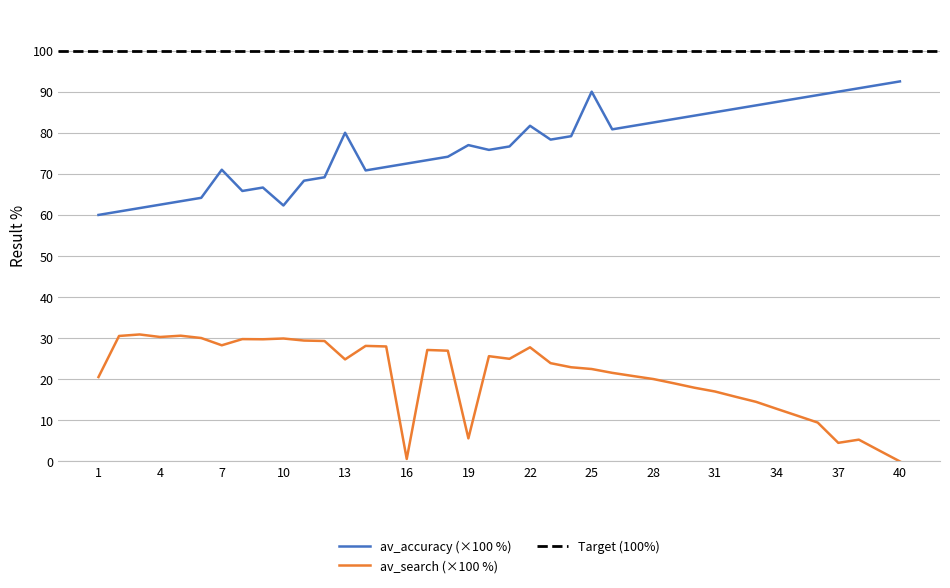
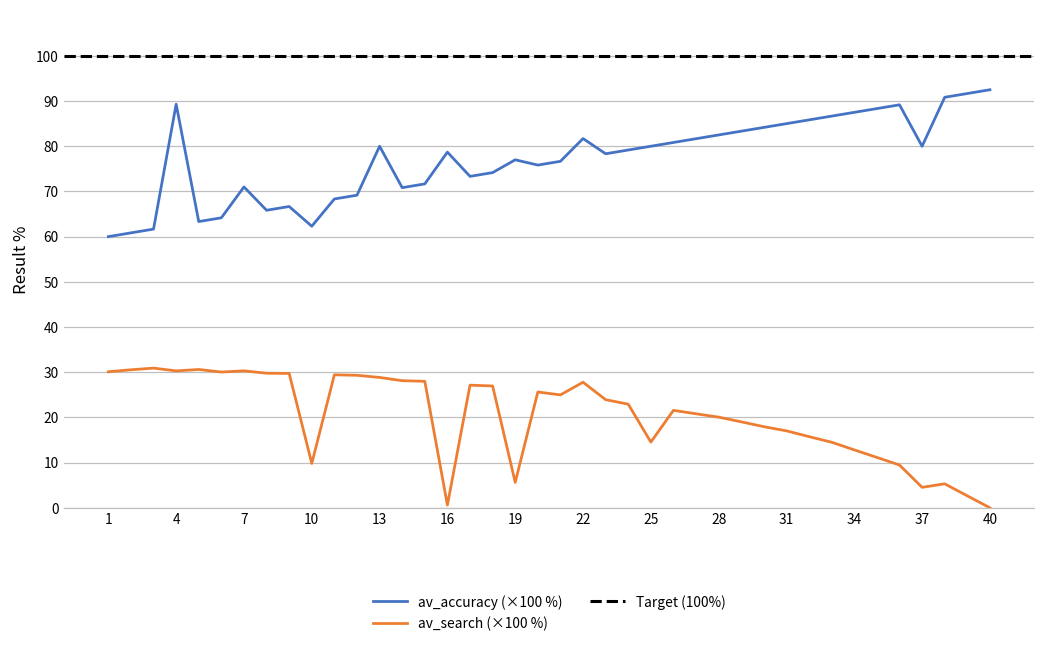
  {
    "av_accuracy (×100 %)": {
      "1": 60,
-     "4": 63,
+     "4": 89,
      "7": 71,
      "10": 62,
      "13": 80,
-     "16": 73,
+     "16": 79,
      "19": 77,
      "22": 82,
-     "25": 90,
+     "25": 80,
      "28": 83,
      "31": 85,
      "34": 88,
-     "37": 90,
+     "37": 80,
      "40": 93
    },
    "av_search (×100 %)": {
-     "1": 21,
+     "1": 30,
      "4": 30,
-     "7": 28,
-     "10": 30,
-     "13": 25,
+     "7": 30,
+     "10": 10,
+     "13": 29,
      "16": 1,
      "19": 6,
      "22": 28,
-     "25": 22,
+     "25": 15,
      "28": 20,
      "31": 17,
      "34": 13,
      "37": 5,
      "40": 0
    }
  }
